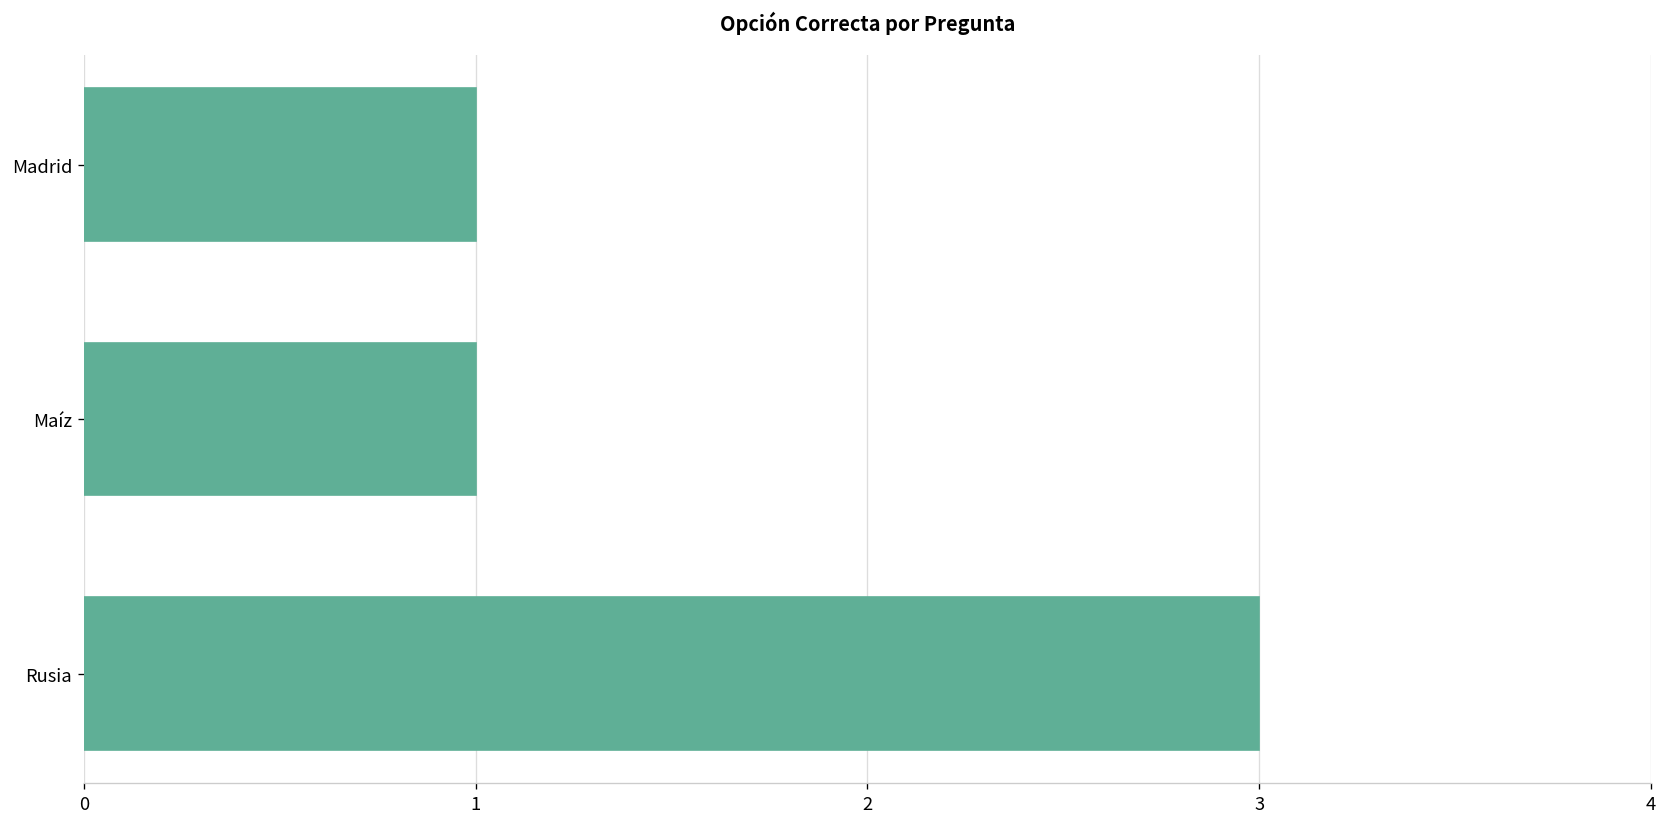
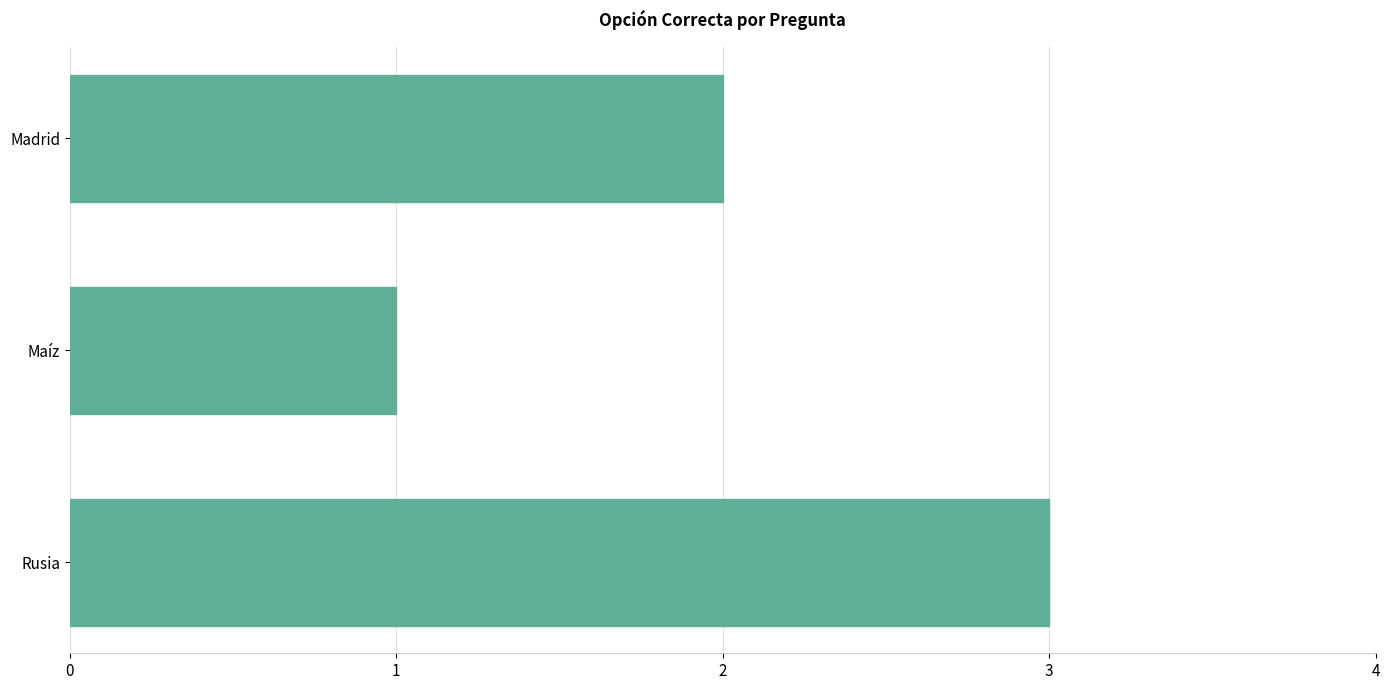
  {
-   "Madrid": 1,
+   "Madrid": 2,
    "Maíz": 1,
    "Rusia": 3
  }
